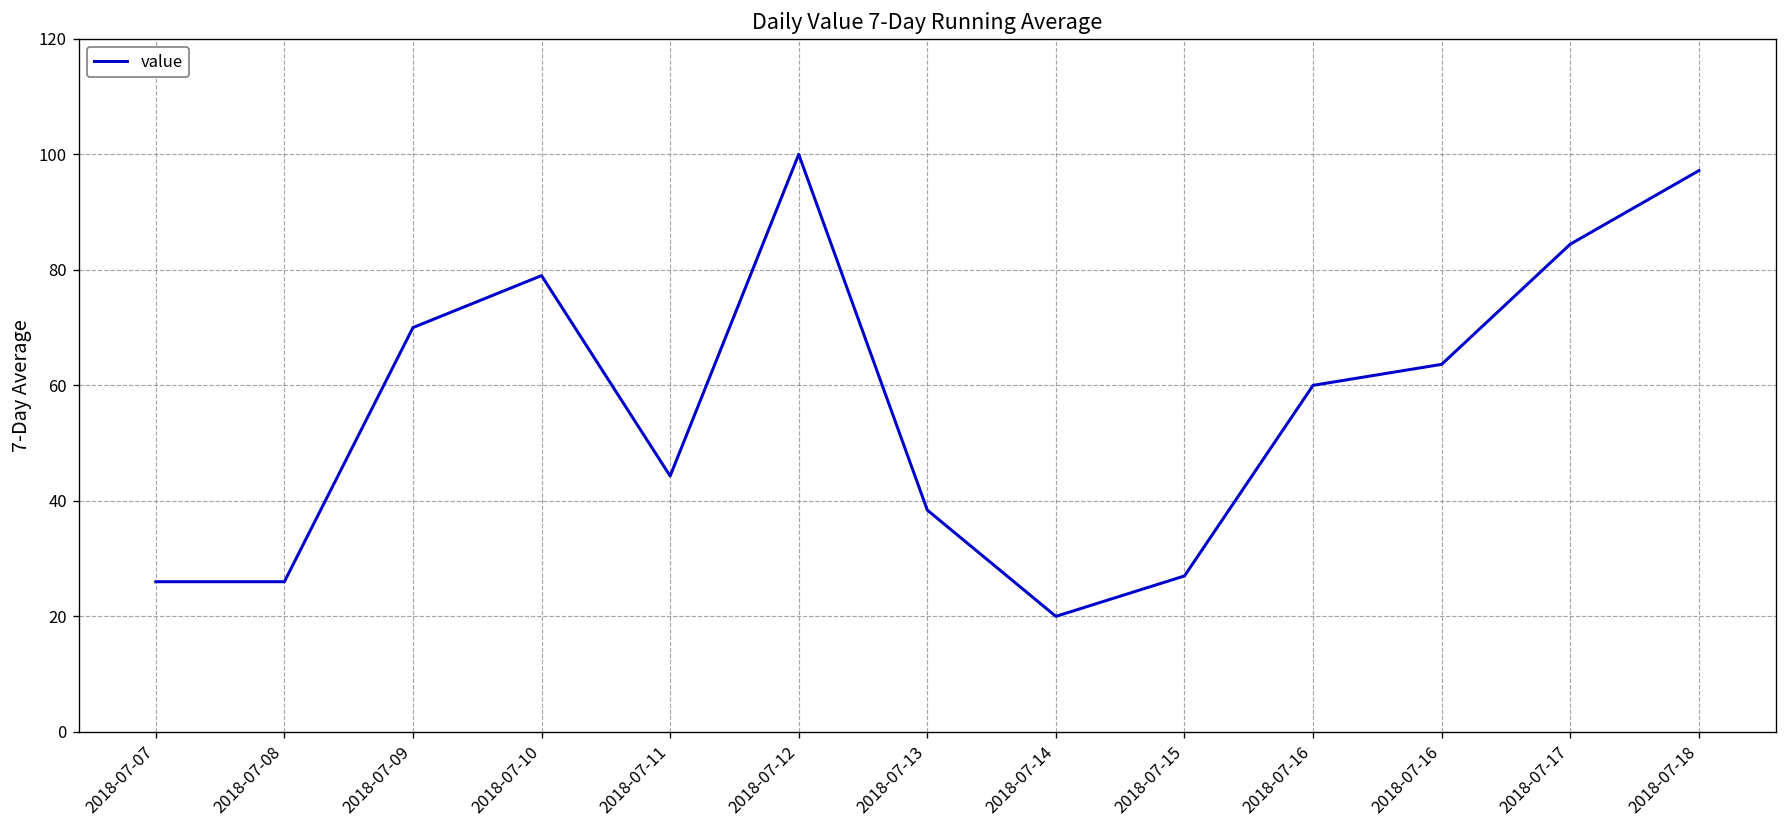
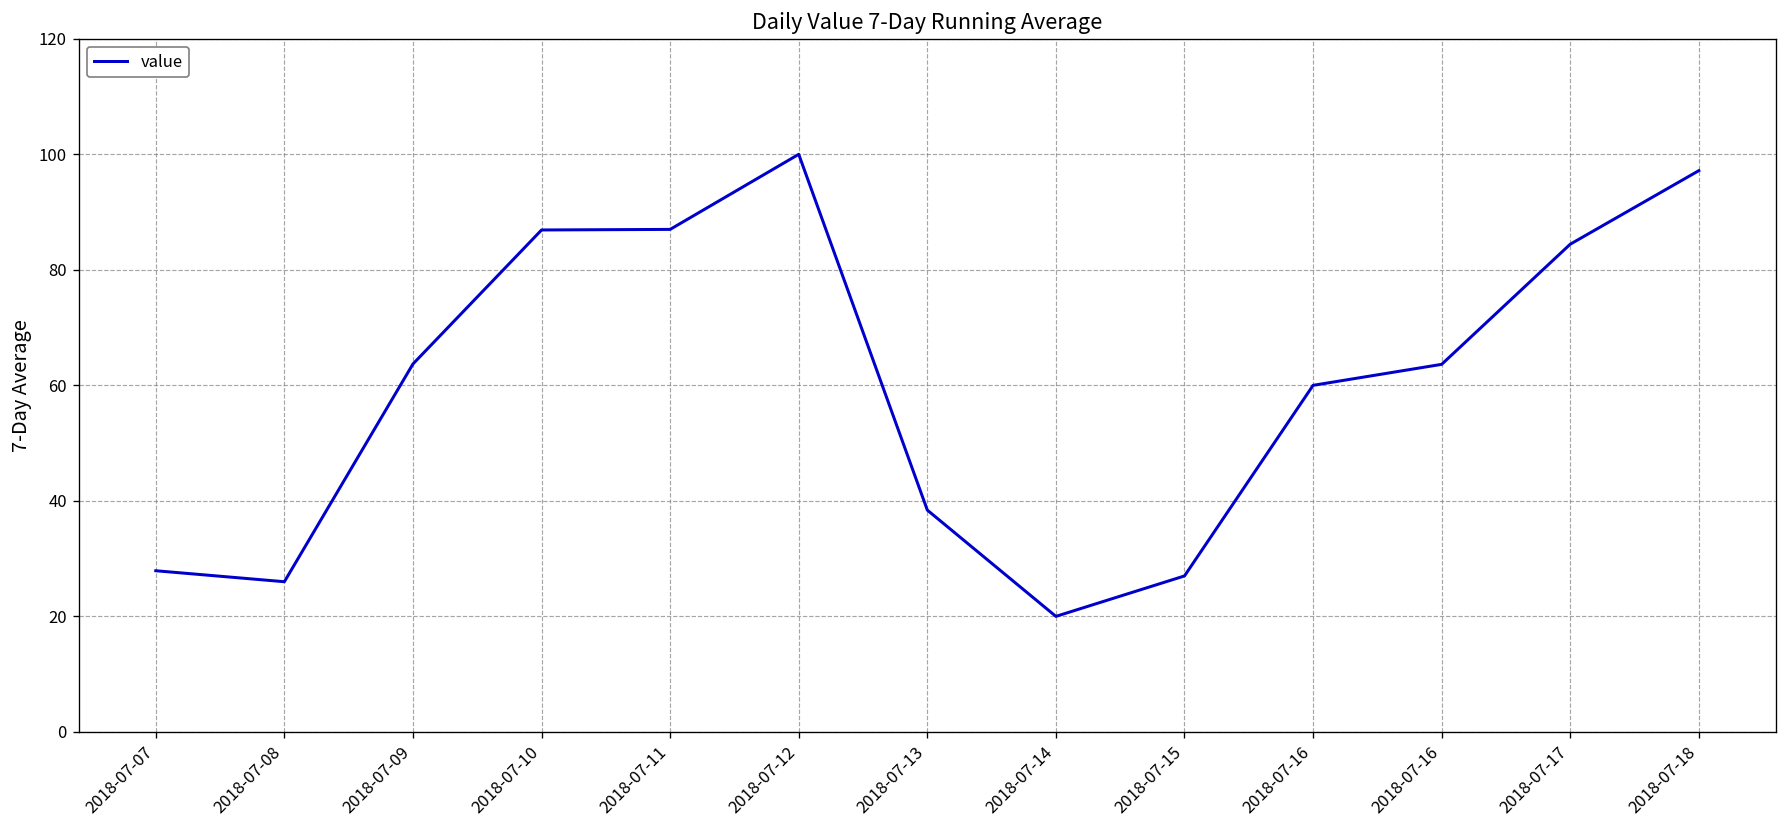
  {
-   "2018-07-07": 26,
+   "2018-07-07": 28,
    "2018-07-08": 26,
-   "2018-07-09": 70,
-   "2018-07-10": 79,
-   "2018-07-11": 44,
+   "2018-07-09": 64,
+   "2018-07-10": 87,
+   "2018-07-11": 87,
    "2018-07-12": 100,
    "2018-07-13": 38,
    "2018-07-14": 20,
    "2018-07-15": 27,
    "2018-07-17": 84,
    "2018-07-18": 97
  }
